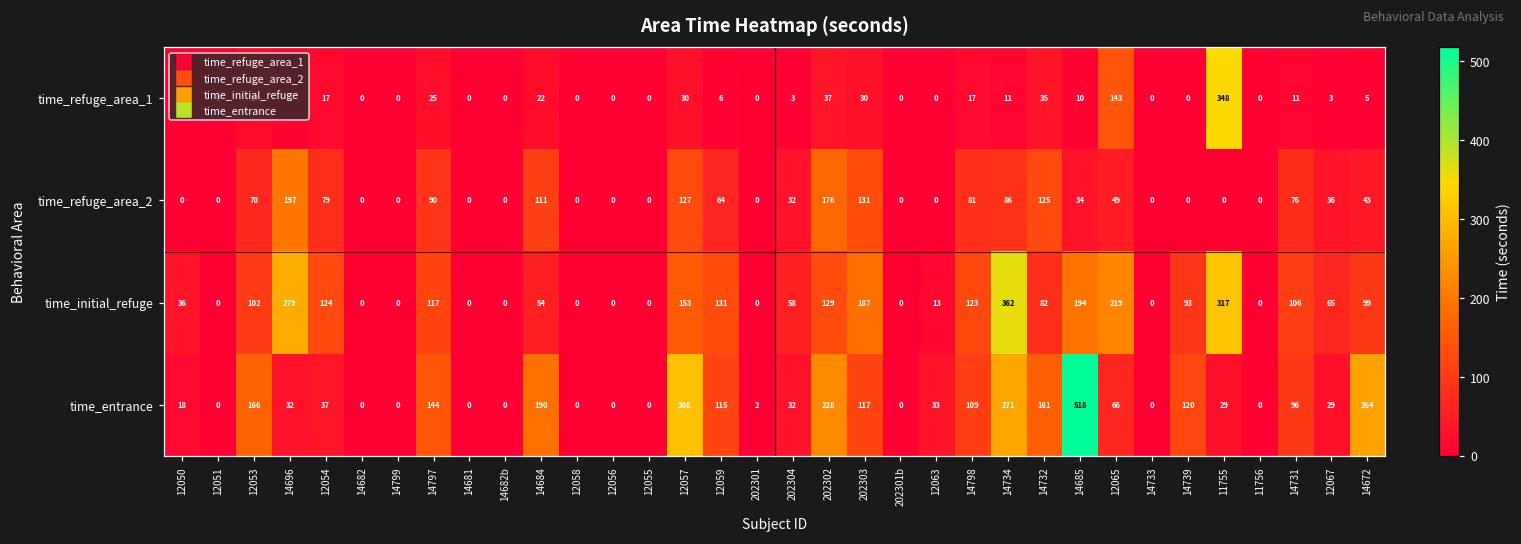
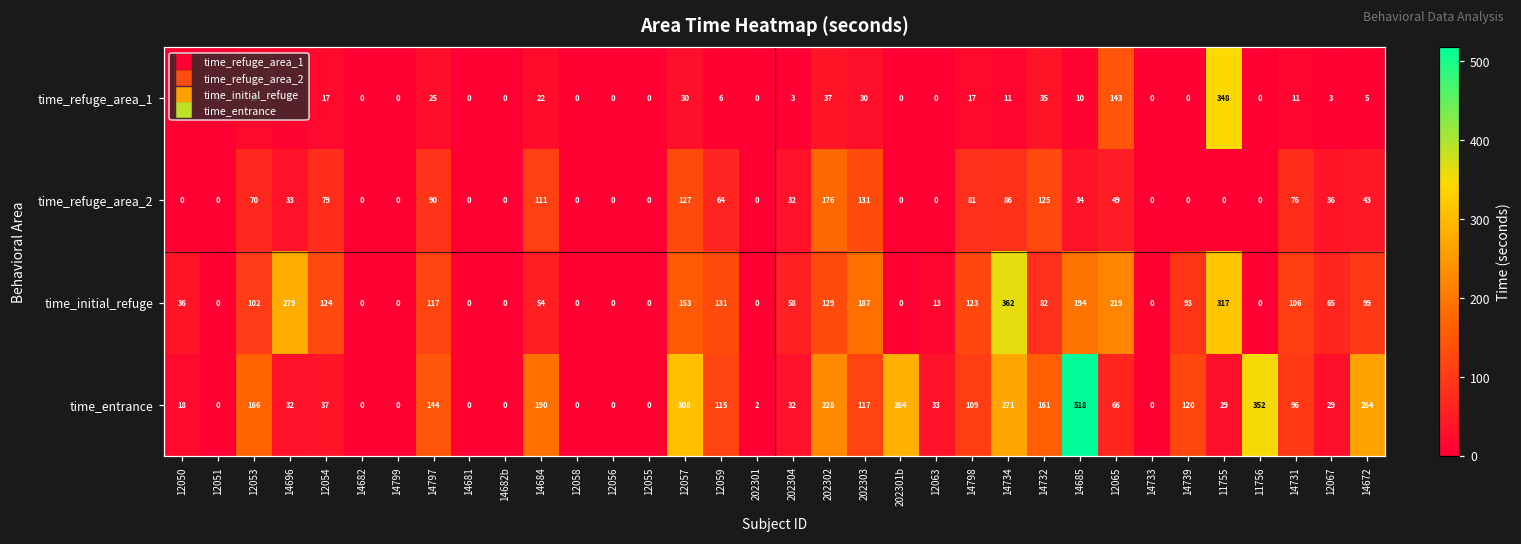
  {
    "time_refuge_area_1": {
      "12054": 17,
      "14682": 0,
      "14799": 0,
      "14797": 25,
      "14681": 0,
      "14682b": 0,
      "14684": 22,
      "12058": 0,
      "12056": 0,
      "12055": 0,
      "12057": 30,
      "12059": 6,
      "202301": 0,
      "202304": 3,
      "202302": 37,
      "202303": 30,
      "202301b": 0,
      "12063": 0,
      "14798": 17,
      "14734": 11,
      "14732": 35,
      "14685": 10,
      "12065": 143,
      "14733": 0,
      "14739": 0,
      "11755": 348,
      "11756": 0,
      "14731": 11,
      "12067": 3,
      "14672": 5
    },
    "time_refuge_area_2": {
      "12050": 0,
      "12051": 0,
      "12053": 70,
-     "14696": 197,
+     "14696": 33,
      "12054": 79,
      "14682": 0,
      "14799": 0,
      "14797": 90,
      "14681": 0,
      "14682b": 0,
      "14684": 111,
      "12058": 0,
      "12056": 0,
      "12055": 0,
      "12057": 127,
      "12059": 64,
      "202301": 0,
      "202304": 32,
      "202302": 176,
      "202303": 131,
      "202301b": 0,
      "12063": 0,
      "14798": 81,
      "14734": 86,
      "14732": 125,
      "14685": 34,
      "12065": 49,
      "14733": 0,
      "14739": 0,
      "11755": 0,
      "11756": 0,
      "14731": 76,
      "12067": 36,
      "14672": 43
    },
    "time_initial_refuge": {
      "12050": 36,
      "12051": 0,
      "12053": 102,
      "14696": 279,
      "12054": 124,
      "14682": 0,
      "14799": 0,
      "14797": 117,
      "14681": 0,
      "14682b": 0,
      "14684": 54,
      "12058": 0,
      "12056": 0,
      "12055": 0,
      "12057": 153,
      "12059": 131,
      "202301": 0,
      "202304": 58,
      "202302": 129,
      "202303": 187,
      "202301b": 0,
      "12063": 13,
      "14798": 123,
      "14734": 362,
      "14732": 82,
      "14685": 194,
      "12065": 219,
      "14733": 0,
      "14739": 93,
      "11755": 317,
      "11756": 0,
      "14731": 106,
      "12067": 65,
      "14672": 99
    },
    "time_entrance": {
      "12050": 18,
      "12051": 0,
      "12053": 166,
      "14696": 32,
      "12054": 37,
      "14682": 0,
      "14799": 0,
      "14797": 144,
      "14681": 0,
      "14682b": 0,
      "14684": 190,
      "12058": 0,
      "12056": 0,
      "12055": 0,
      "12057": 308,
      "12059": 115,
      "202301": 2,
      "202304": 32,
      "202302": 228,
      "202303": 117,
-     "202301b": 0,
+     "202301b": 284,
      "12063": 33,
      "14798": 109,
      "14734": 271,
      "14732": 161,
      "14685": 518,
      "12065": 66,
      "14733": 0,
      "14739": 120,
      "11755": 29,
-     "11756": 0,
+     "11756": 352,
      "14731": 96,
      "12067": 29,
      "14672": 264
    }
  }
